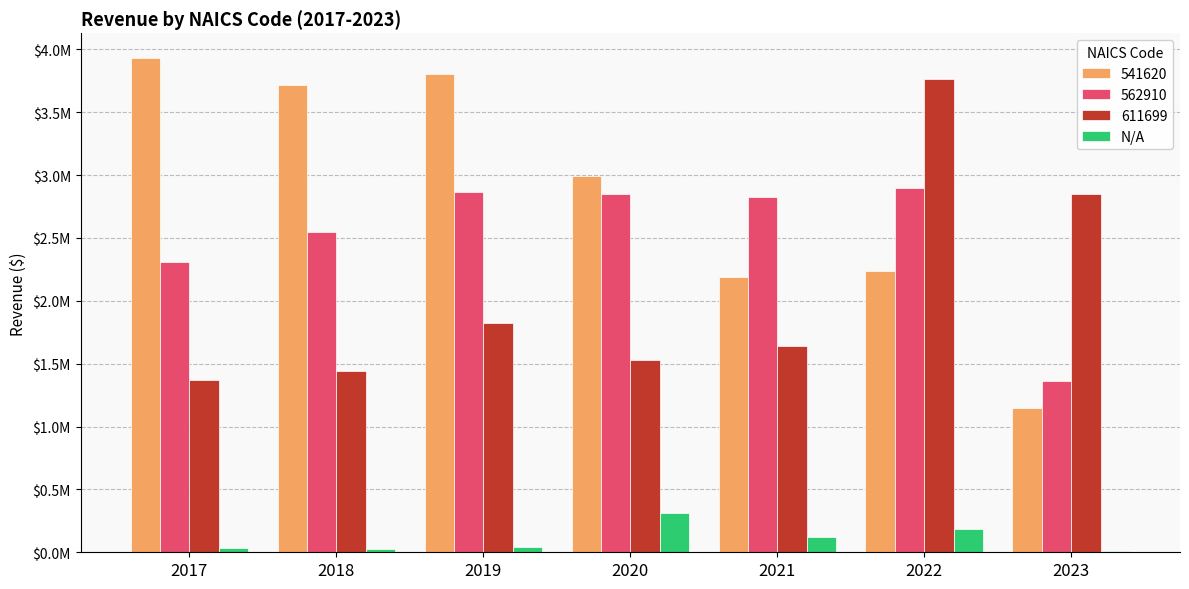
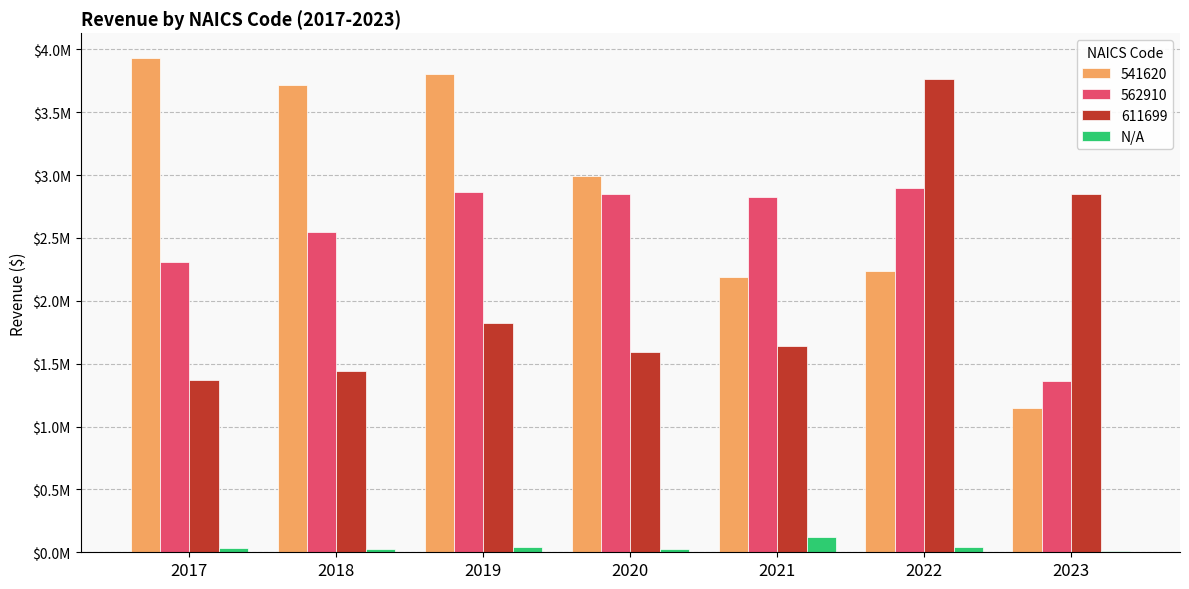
  {
    "541620": {
      "2017": "$3930000",
      "2018": "$3720000",
      "2019": "$3800000",
      "2020": "$2990000",
      "2021": "$2190000",
      "2022": "$2240000",
      "2023": "$1150000"
    },
    "562910": {
      "2017": "$2310000",
      "2018": "$2540000",
      "2019": "$2870000",
      "2020": "$2850000",
      "2021": "$2820000",
      "2022": "$2900000",
      "2023": "$1360000"
    },
    "611699": {
      "2017": "$1370000",
      "2018": "$1450000",
      "2019": "$1820000",
-     "2020": "$1530000",
+     "2020": "$1590000",
      "2021": "$1640000",
      "2022": "$3760000",
      "2023": "$2850000"
    },
    "N/A": {
      "2017": "$40000",
      "2018": "$20000",
      "2019": "$40000",
-     "2020": "$310000",
+     "2020": "$30000",
      "2021": "$120000",
-     "2022": "$190000"
+     "2022": "$40000"
    }
  }
